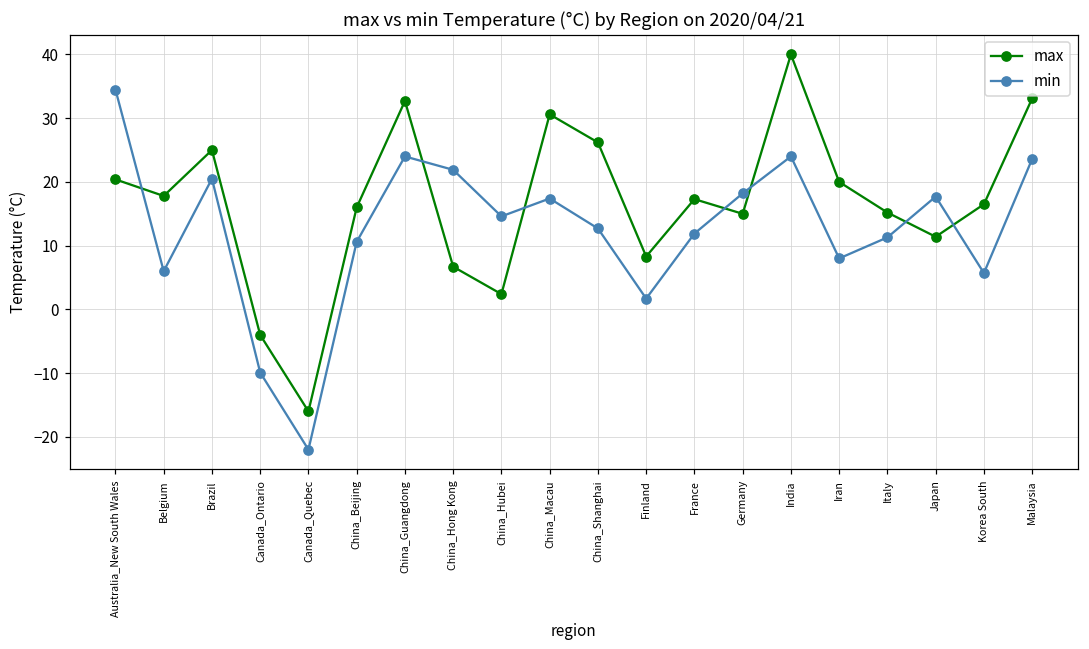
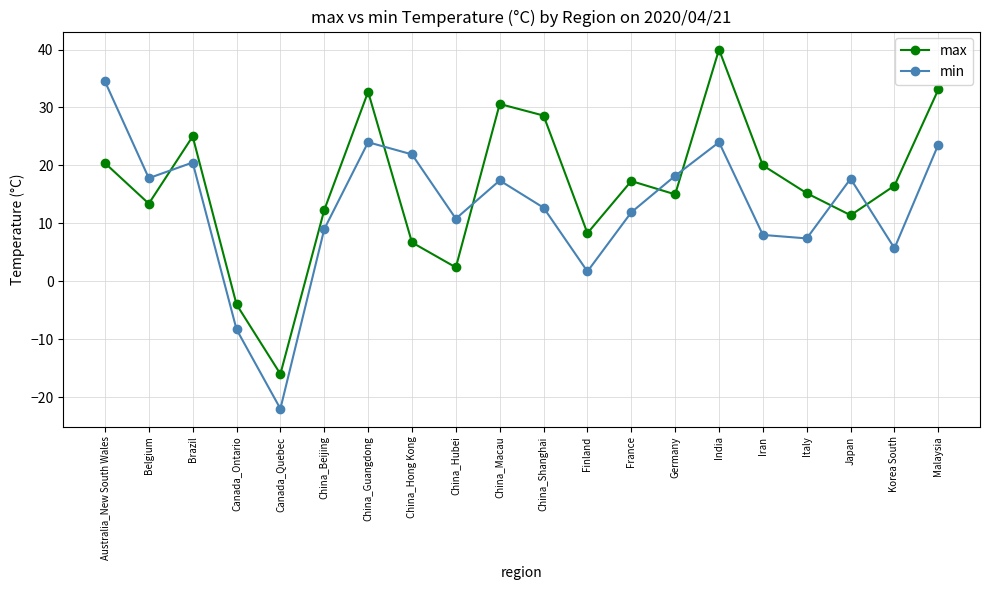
  {
    "max": {
      "Australia_New South Wales": 20,
-     "Belgium": 18,
+     "Belgium": 13,
      "Brazil": 25,
      "Canada_Ontario": -4,
      "Canada_Quebec": -16,
-     "China_Beijing": 16,
+     "China_Beijing": 12,
      "China_Guangdong": 33,
      "China_Hong Kong": 7,
      "China_Hubei": 2,
      "China_Macau": 31,
-     "China_Shanghai": 26,
+     "China_Shanghai": 29,
      "Finland": 8,
      "France": 17,
      "Germany": 15,
      "India": 40,
      "Iran": 20,
      "Italy": 15,
      "Japan": 11,
      "Korea South": 17,
      "Malaysia": 33
    },
    "min": {
      "Australia_New South Wales": 35,
-     "Belgium": 6,
+     "Belgium": 18,
      "Brazil": 21,
-     "Canada_Ontario": -10,
+     "Canada_Ontario": -8,
      "Canada_Quebec": -22,
-     "China_Beijing": 11,
+     "China_Beijing": 9,
      "China_Guangdong": 24,
      "China_Hong Kong": 22,
-     "China_Hubei": 15,
+     "China_Hubei": 11,
      "China_Macau": 17,
      "China_Shanghai": 13,
      "Finland": 2,
      "France": 12,
      "Germany": 18,
      "India": 24,
      "Iran": 8,
-     "Italy": 11,
+     "Italy": 7,
      "Japan": 18,
      "Korea South": 6,
      "Malaysia": 24
    }
  }
